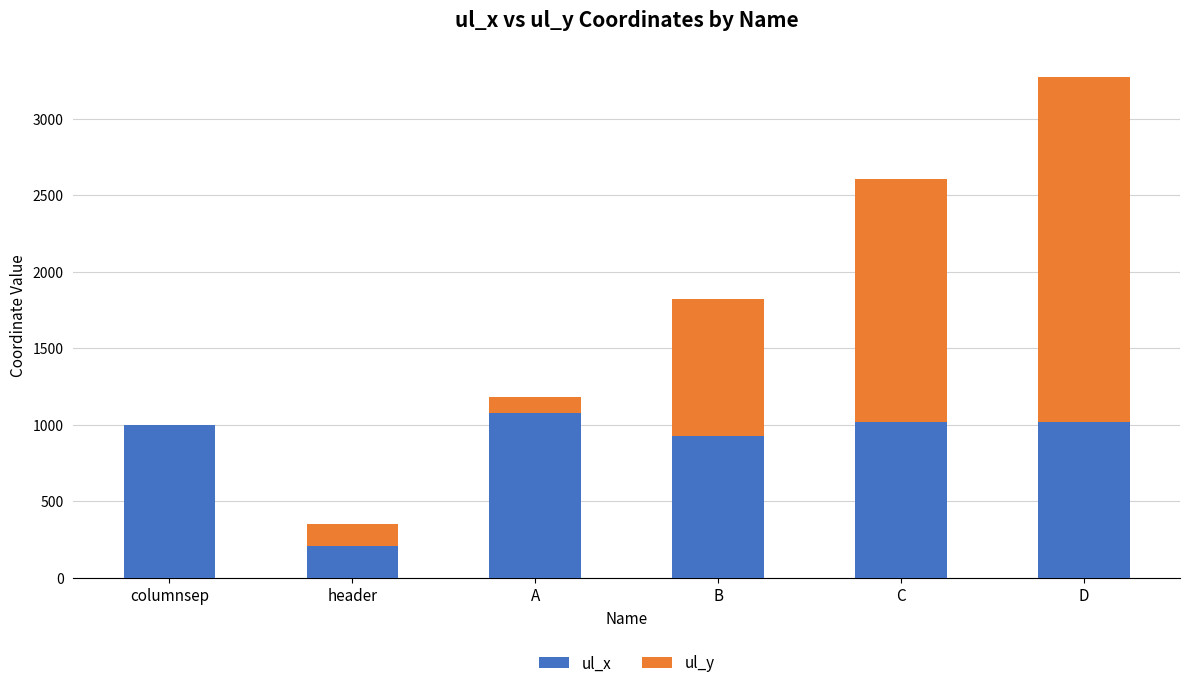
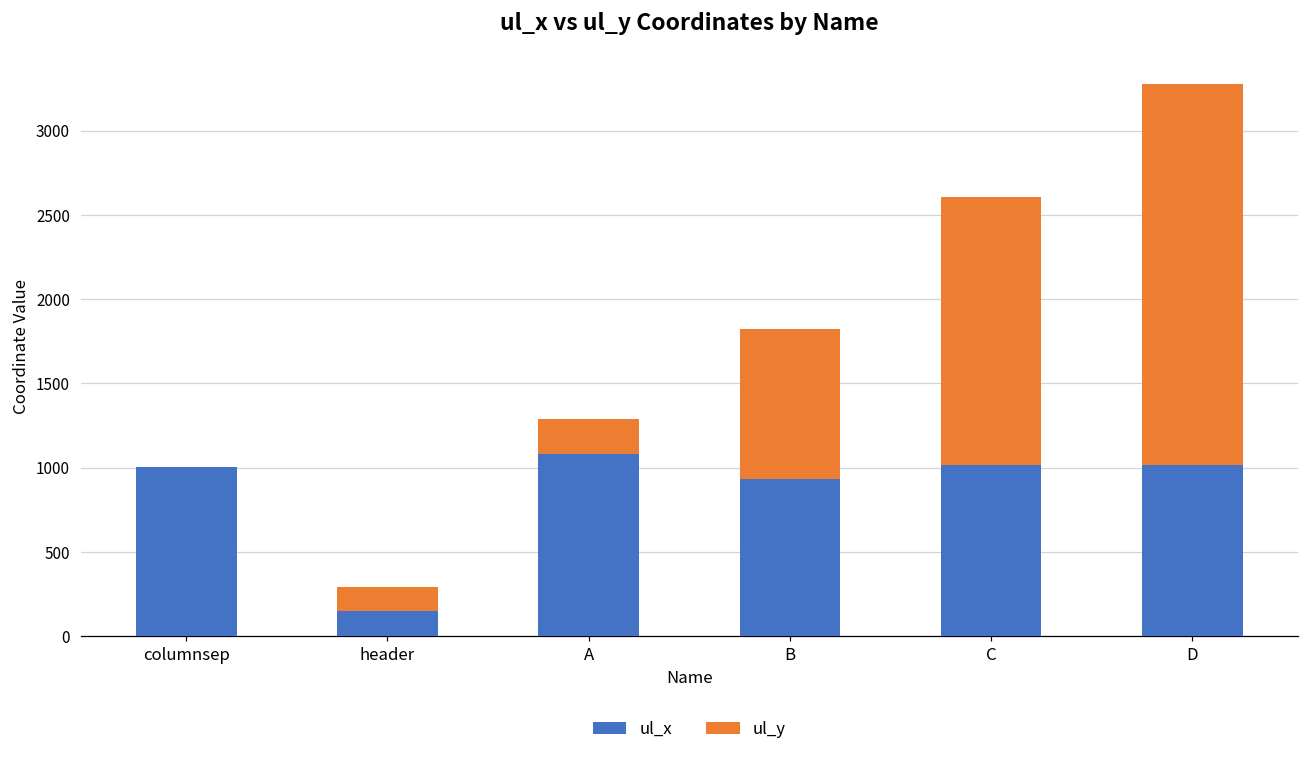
  {
    "ul_x": {
      "columnsep": 1000,
-     "header": 210,
+     "header": 150,
      "A": 1080,
      "B": 930,
      "C": 1020,
      "D": 1020
    },
    "ul_y": {
      "columnsep": 0,
      "header": 150,
-     "A": 100,
+     "A": 210,
      "B": 890,
      "C": 1590,
      "D": 2260
    }
  }
